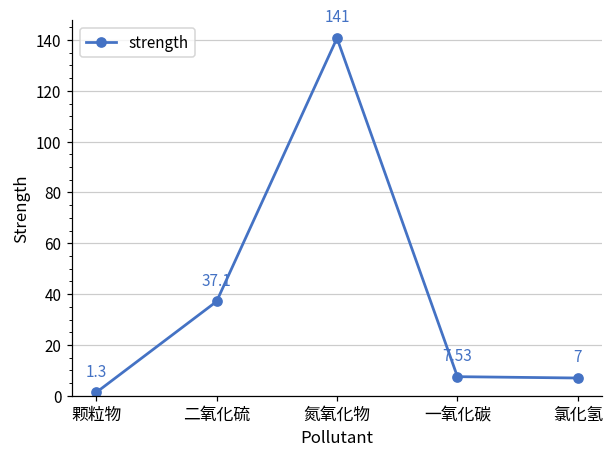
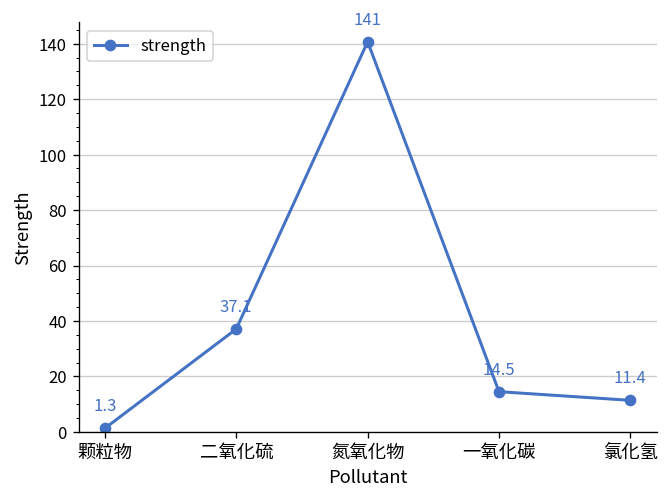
  {
    "颗粒物": 1.3,
    "二氧化硫": 37.1,
    "氮氧化物": 141,
-   "一氧化碳": 7.53,
-   "氯化氢": 7
+   "一氧化碳": 14.5,
+   "氯化氢": 11.4
  }
